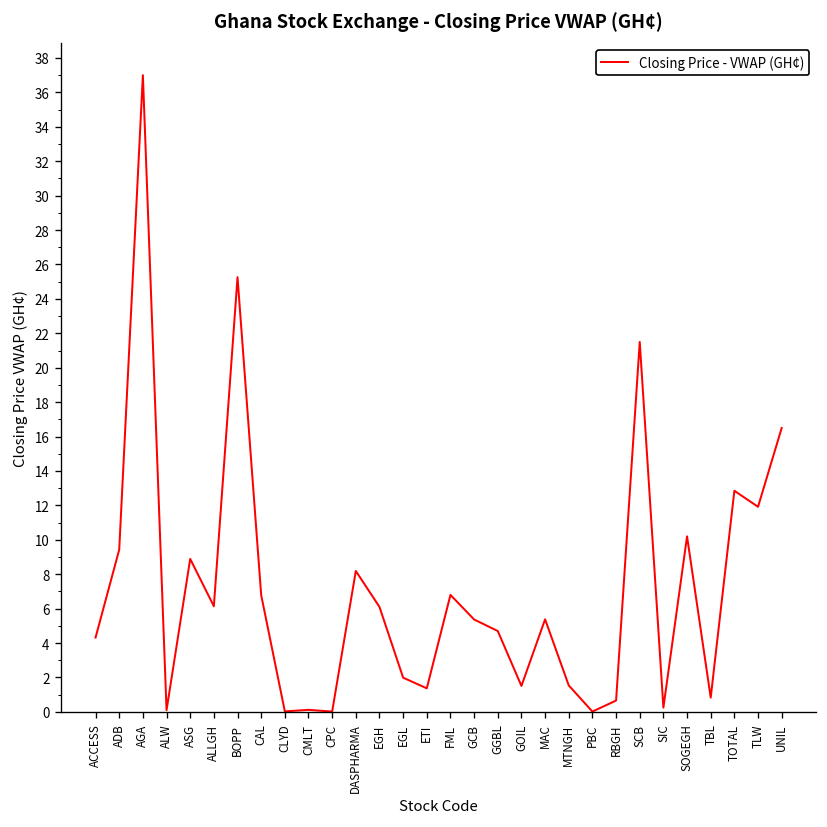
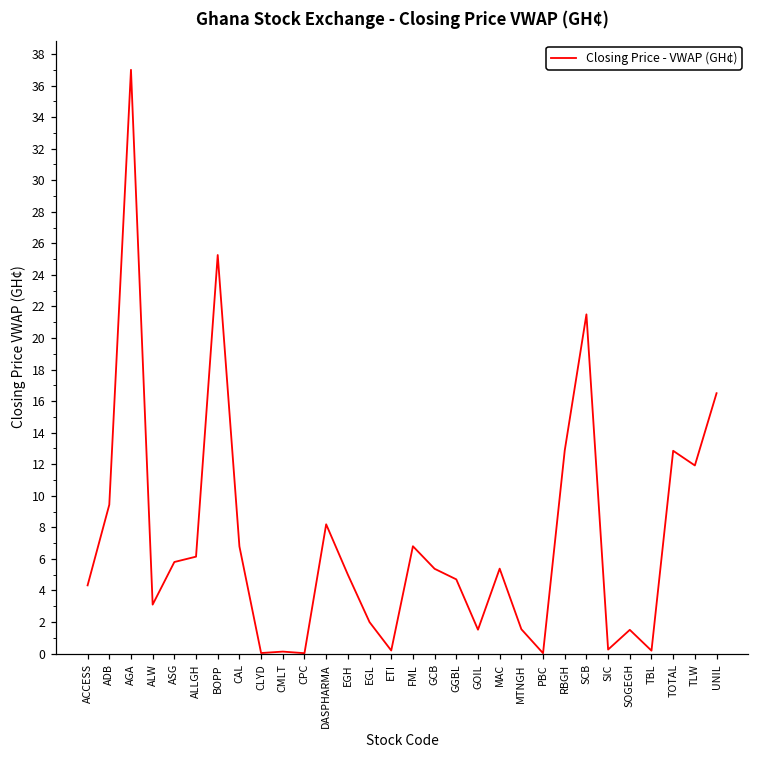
  {
    "ACCESS": 4.3,
    "ADB": 9.4,
    "AGA": 37.0,
-   "ALW": 0.1,
-   "ASG": 8.9,
+   "ALW": 3.1,
+   "ASG": 5.8,
    "ALLGH": 6.1,
    "BOPP": 25.3,
    "CAL": 6.8,
    "CLYD": 0.0,
    "CMLT": 0.1,
    "CPC": 0.0,
    "DASPHARMA": 8.2,
-   "EGH": 6.1,
+   "EGH": 5.0,
    "EGL": 2.0,
-   "ETI": 1.4,
+   "ETI": 0.2,
    "FML": 6.8,
    "GCB": 5.4,
    "GGBL": 4.7,
    "GOIL": 1.5,
    "MAC": 5.4,
    "MTNGH": 1.5,
    "PBC": 0.0,
-   "RBGH": 0.7,
+   "RBGH": 12.9,
    "SCB": 21.5,
    "SIC": 0.3,
-   "SOGEGH": 10.2,
-   "TBL": 0.8,
+   "SOGEGH": 1.5,
+   "TBL": 0.2,
    "TOTAL": 12.9,
    "TLW": 11.9,
    "UNIL": 16.5
  }
